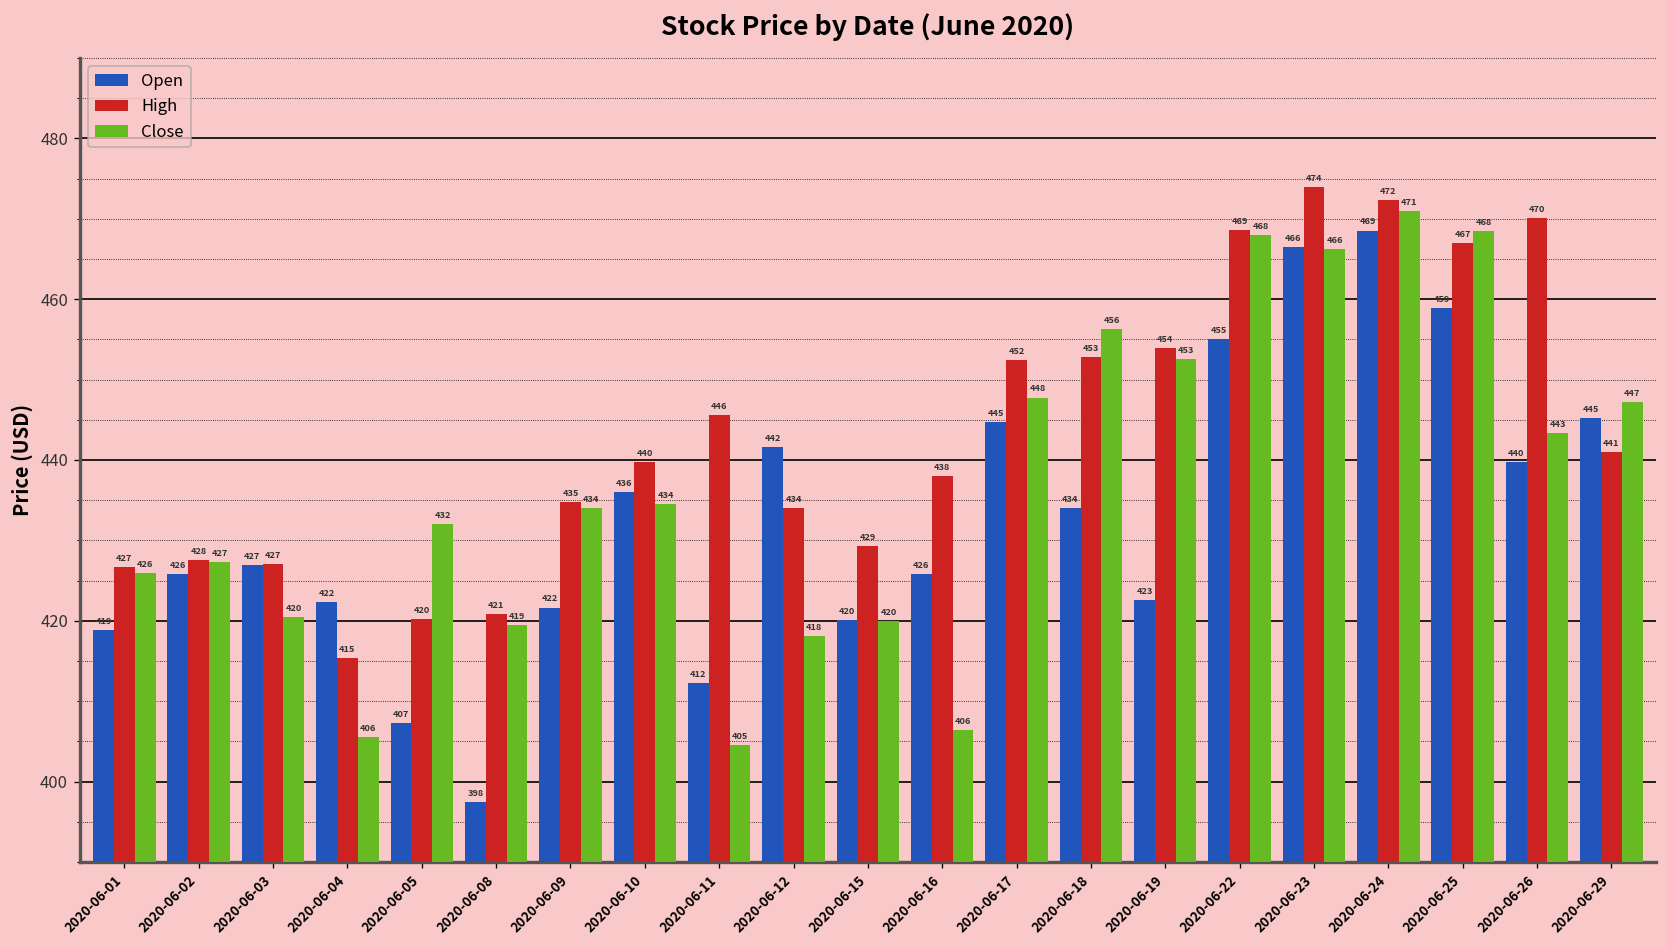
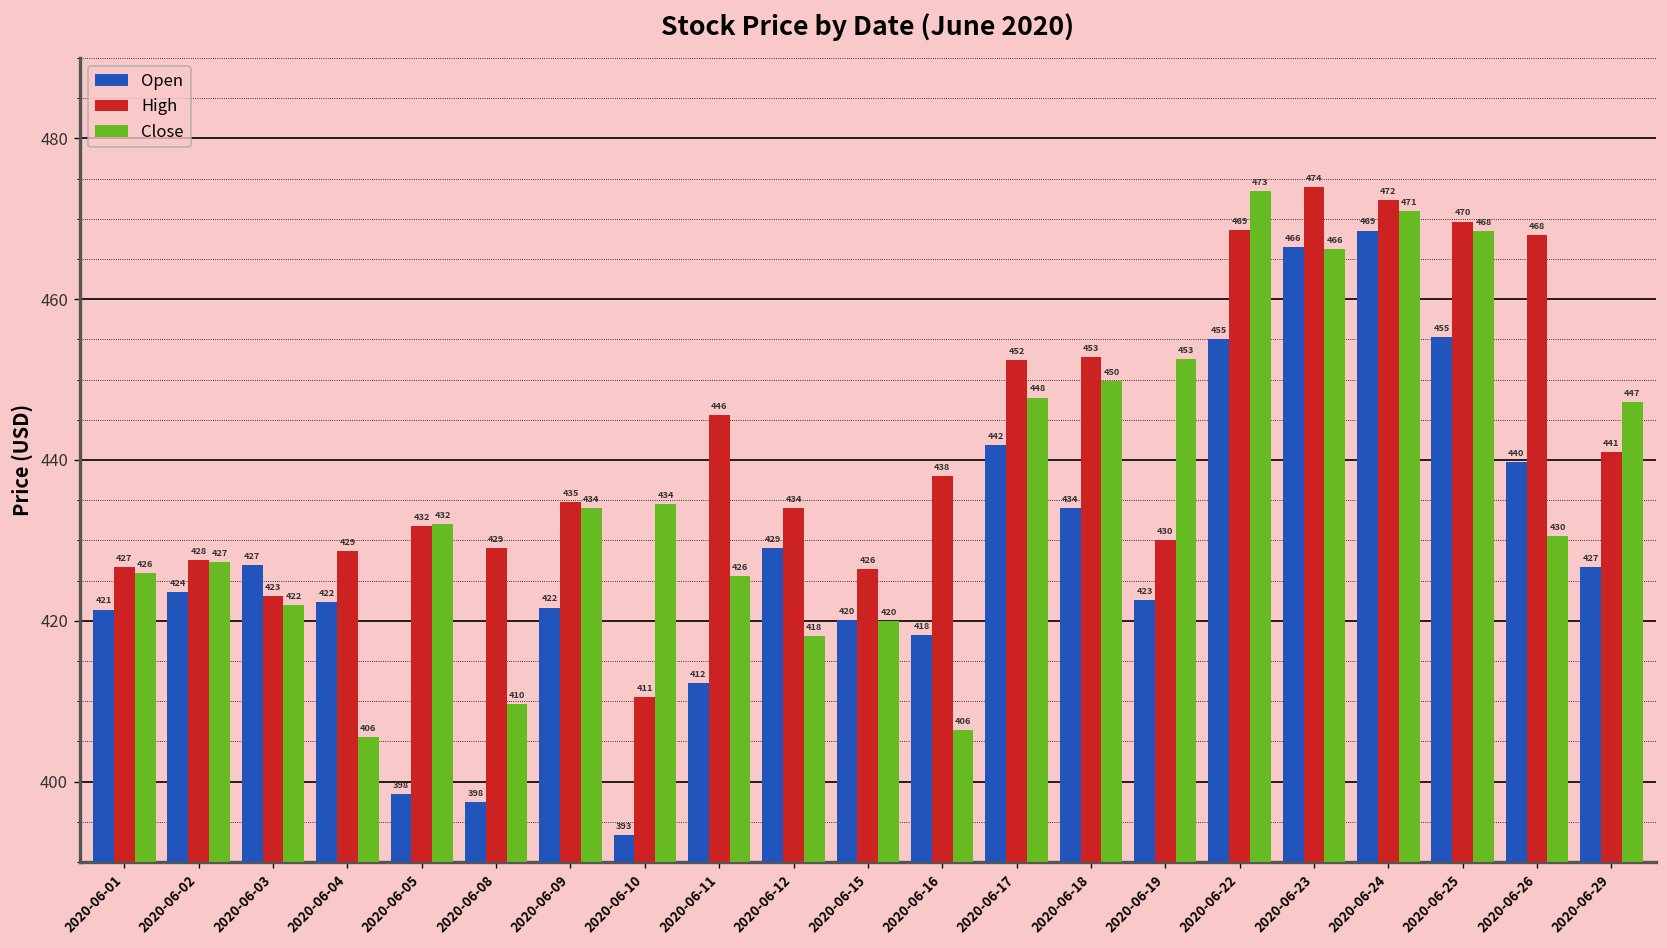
  {
    "Open": {
-     "2020-06-01": 419,
-     "2020-06-02": 426,
+     "2020-06-01": 421,
+     "2020-06-02": 424,
      "2020-06-03": 427,
      "2020-06-04": 422,
-     "2020-06-05": 407,
+     "2020-06-05": 398,
      "2020-06-08": 398,
      "2020-06-09": 422,
-     "2020-06-10": 436,
+     "2020-06-10": 393,
      "2020-06-11": 412,
-     "2020-06-12": 442,
+     "2020-06-12": 429,
      "2020-06-15": 420,
-     "2020-06-16": 426,
-     "2020-06-17": 445,
+     "2020-06-16": 418,
+     "2020-06-17": 442,
      "2020-06-18": 434,
      "2020-06-19": 423,
      "2020-06-22": 455,
      "2020-06-23": 466,
      "2020-06-24": 469,
-     "2020-06-25": 459,
+     "2020-06-25": 455,
      "2020-06-26": 440,
-     "2020-06-29": 445
+     "2020-06-29": 427
    },
    "High": {
      "2020-06-01": 427,
      "2020-06-02": 428,
-     "2020-06-03": 427,
-     "2020-06-04": 415,
-     "2020-06-05": 420,
-     "2020-06-08": 421,
+     "2020-06-03": 423,
+     "2020-06-04": 429,
+     "2020-06-05": 432,
+     "2020-06-08": 429,
      "2020-06-09": 435,
-     "2020-06-10": 440,
+     "2020-06-10": 411,
      "2020-06-11": 446,
      "2020-06-12": 434,
-     "2020-06-15": 429,
+     "2020-06-15": 426,
      "2020-06-16": 438,
      "2020-06-17": 452,
      "2020-06-18": 453,
-     "2020-06-19": 454,
+     "2020-06-19": 430,
      "2020-06-22": 469,
      "2020-06-23": 474,
      "2020-06-24": 472,
-     "2020-06-25": 467,
-     "2020-06-26": 470,
+     "2020-06-25": 470,
+     "2020-06-26": 468,
      "2020-06-29": 441
    },
    "Close": {
      "2020-06-01": 426,
      "2020-06-02": 427,
-     "2020-06-03": 420,
+     "2020-06-03": 422,
      "2020-06-04": 406,
      "2020-06-05": 432,
-     "2020-06-08": 419,
+     "2020-06-08": 410,
      "2020-06-09": 434,
      "2020-06-10": 434,
-     "2020-06-11": 405,
+     "2020-06-11": 426,
      "2020-06-12": 418,
      "2020-06-15": 420,
      "2020-06-16": 406,
      "2020-06-17": 448,
-     "2020-06-18": 456,
+     "2020-06-18": 450,
      "2020-06-19": 453,
-     "2020-06-22": 468,
+     "2020-06-22": 473,
      "2020-06-23": 466,
      "2020-06-24": 471,
      "2020-06-25": 468,
-     "2020-06-26": 443,
+     "2020-06-26": 430,
      "2020-06-29": 447
    }
  }
